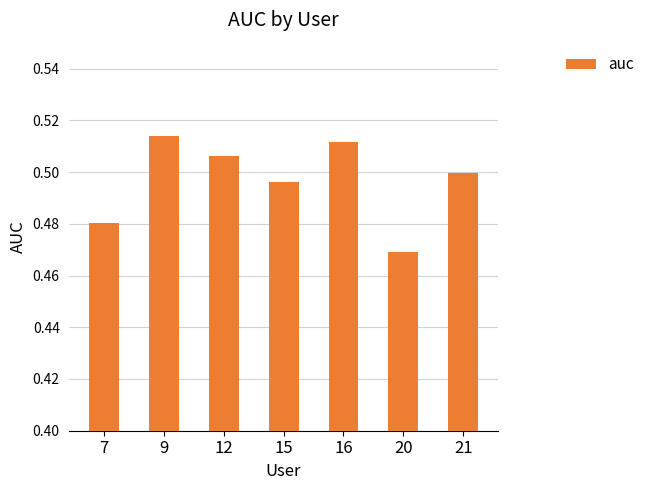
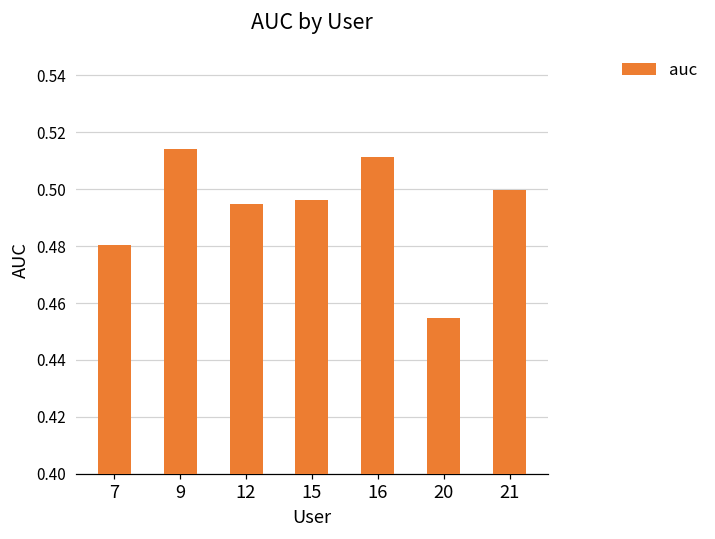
  {
    "7": 0.480,
    "9": 0.514,
-   "12": 0.506,
+   "12": 0.495,
    "15": 0.496,
    "16": 0.511,
-   "20": 0.469,
+   "20": 0.455,
    "21": 0.500
  }
